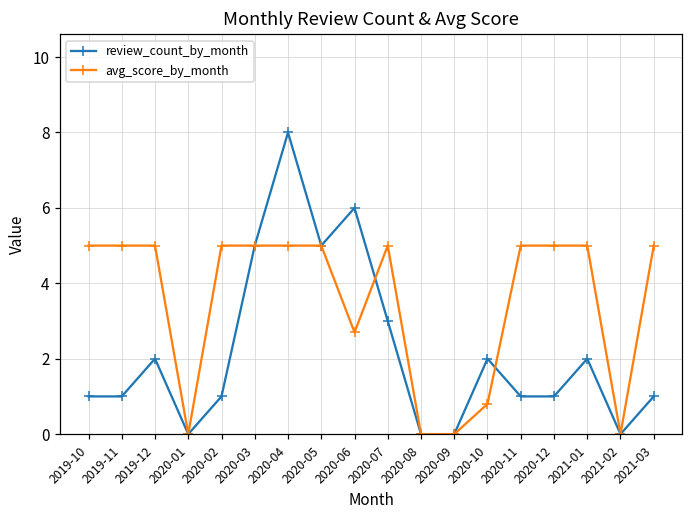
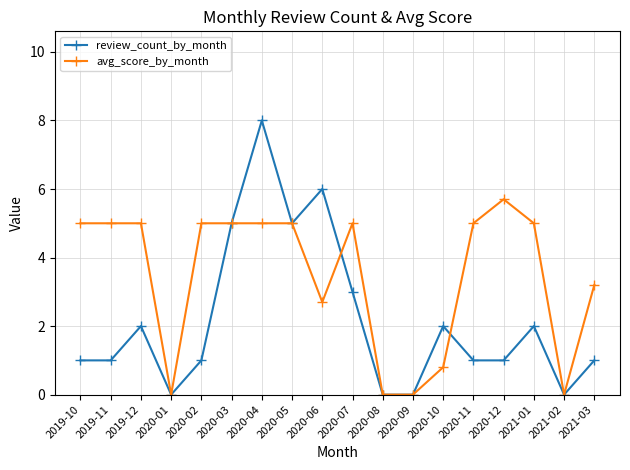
  {
    "review_count_by_month": {
      "2019-10": 1.0,
      "2019-11": 1.0,
      "2019-12": 2.0,
      "2020-02": 1.0,
      "2020-04": 8.0,
      "2020-06": 6.0,
      "2020-07": 3.0,
      "2020-10": 2.0,
      "2020-11": 1.0,
      "2020-12": 1.0,
      "2021-01": 2.0,
      "2021-03": 1.0
    },
    "avg_score_by_month": {
      "2019-10": 5.0,
      "2019-11": 5.0,
      "2019-12": 5.0,
      "2020-02": 5.0,
      "2020-04": 5.0,
      "2020-06": 2.7,
      "2020-07": 5.0,
      "2020-10": 0.8,
      "2020-11": 5.0,
-     "2020-12": 5.0,
+     "2020-12": 5.7,
      "2021-01": 5.0,
-     "2021-03": 5.0
+     "2021-03": 3.2
    }
  }
